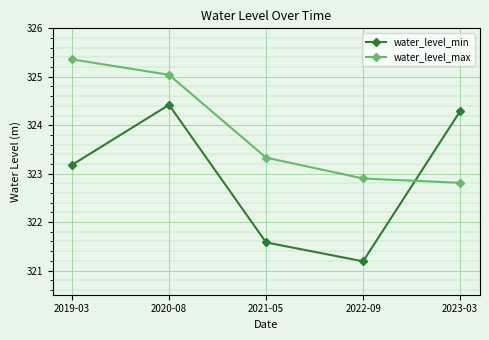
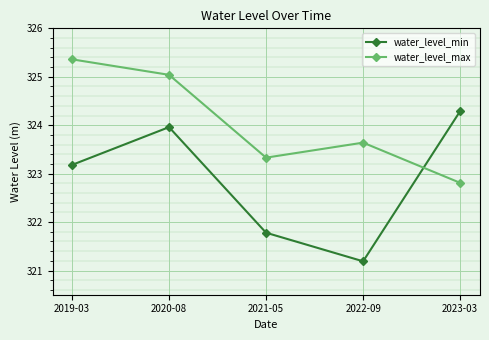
  {
    "water_level_min": {
      "2019-03": 323.2,
-     "2020-08": 324.4,
-     "2021-05": 321.6,
+     "2020-08": 324.0,
+     "2021-05": 321.8,
      "2022-09": 321.2,
      "2023-03": 324.3
    },
    "water_level_max": {
      "2019-03": 325.4,
      "2020-08": 325.0,
      "2021-05": 323.3,
-     "2022-09": 322.9,
+     "2022-09": 323.6,
      "2023-03": 322.8
    }
  }
